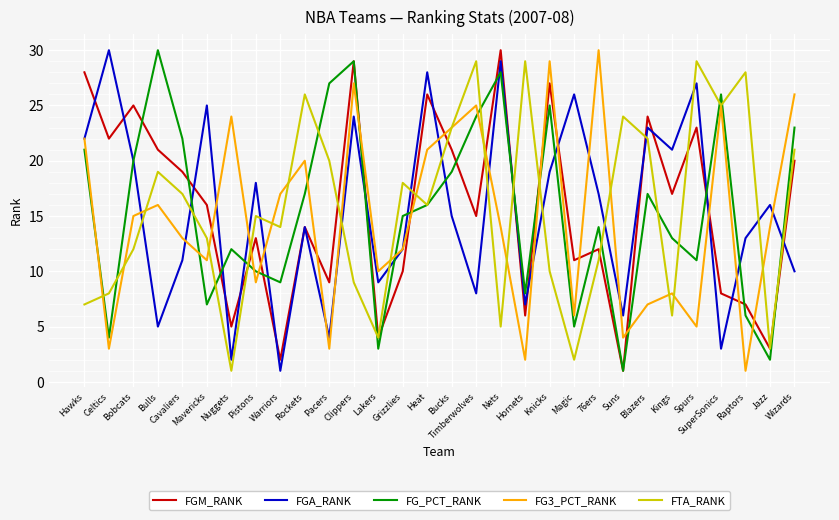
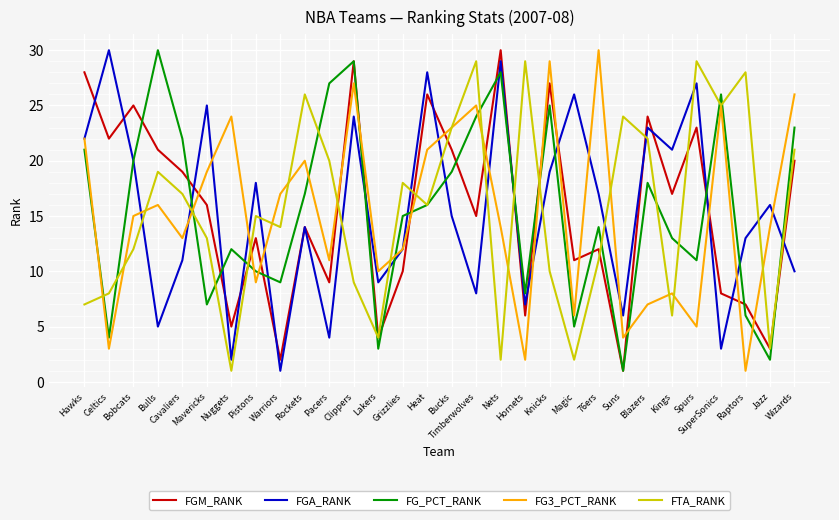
  {
    "FGM_RANK": {
      "Hawks": 28,
      "Celtics": 22,
      "Bobcats": 25,
      "Bulls": 21,
      "Cavaliers": 19,
      "Mavericks": 16,
      "Nuggets": 5,
      "Pistons": 13,
      "Warriors": 2,
      "Pacers": 9,
      "Grizzlies": 10,
      "Heat": 26,
      "Bucks": 21,
      "Timberwolves": 15,
      "Nets": 30,
      "Hornets": 6,
      "Knicks": 27,
      "Magic": 11,
      "76ers": 12,
      "Blazers": 24,
      "Kings": 17,
      "Spurs": 23,
      "SuperSonics": 8,
      "Raptors": 7,
      "Wizards": 20
    },
    "FGA_RANK": {
      "Celtics": 30,
      "Bulls": 5,
      "Cavaliers": 11,
      "Mavericks": 25,
      "Nuggets": 2,
      "Pistons": 18,
      "Warriors": 1,
      "Pacers": 4,
      "Clippers": 24,
      "Lakers": 9,
      "Heat": 28,
      "Bucks": 15,
      "Timberwolves": 8,
      "Nets": 29,
      "Hornets": 7,
      "Knicks": 19,
      "Magic": 26,
      "76ers": 17,
      "Suns": 6,
      "Blazers": 23,
      "Kings": 21,
      "Spurs": 27,
      "SuperSonics": 3,
      "Raptors": 13,
      "Jazz": 16,
      "Wizards": 10
    },
    "FG_PCT_RANK": {
      "Hawks": 21,
      "Celtics": 4,
      "Bulls": 30,
      "Cavaliers": 22,
      "Mavericks": 7,
      "Nuggets": 12,
      "Pistons": 10,
      "Warriors": 9,
      "Rockets": 17,
      "Pacers": 27,
      "Lakers": 3,
      "Grizzlies": 15,
      "Bucks": 19,
      "Timberwolves": 24,
      "Nets": 28,
      "Hornets": 8,
      "Knicks": 25,
      "Magic": 5,
      "76ers": 14,
-     "Blazers": 17,
+     "Blazers": 18,
      "Kings": 13,
      "Spurs": 11,
      "SuperSonics": 26,
      "Raptors": 6,
      "Jazz": 2,
      "Wizards": 23
    },
    "FG3_PCT_RANK": {
      "Celtics": 3,
      "Bobcats": 15,
      "Bulls": 16,
      "Cavaliers": 13,
-     "Mavericks": 11,
+     "Mavericks": 19,
      "Nuggets": 24,
      "Pistons": 9,
      "Warriors": 17,
      "Rockets": 20,
-     "Pacers": 3,
+     "Pacers": 11,
      "Clippers": 27,
      "Lakers": 10,
      "Heat": 21,
      "Timberwolves": 25,
      "Nets": 14,
      "Hornets": 2,
      "Knicks": 29,
      "Magic": 6,
      "76ers": 30,
      "Suns": 4,
      "Blazers": 7,
      "Kings": 8,
      "Spurs": 5,
      "Raptors": 1,
      "Jazz": 14,
      "Wizards": 26
    },
    "FTA_RANK": {
      "Hawks": 7,
      "Celtics": 8,
      "Bobcats": 12,
      "Bulls": 19,
      "Cavaliers": 17,
      "Mavericks": 13,
      "Nuggets": 1,
      "Pistons": 15,
      "Warriors": 14,
      "Rockets": 26,
      "Pacers": 20,
      "Clippers": 9,
      "Grizzlies": 18,
      "Timberwolves": 29,
-     "Nets": 5,
+     "Nets": 2,
      "Hornets": 29,
      "Knicks": 10,
      "Magic": 2,
      "76ers": 11,
      "Suns": 24,
      "Blazers": 22,
      "Kings": 6,
      "Spurs": 29,
      "Raptors": 28,
      "Wizards": 21
    }
  }
